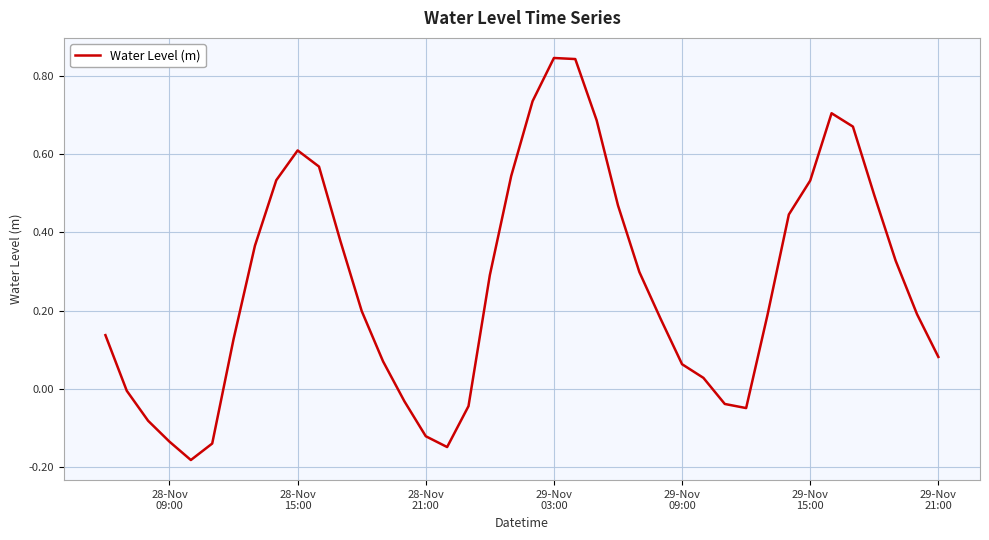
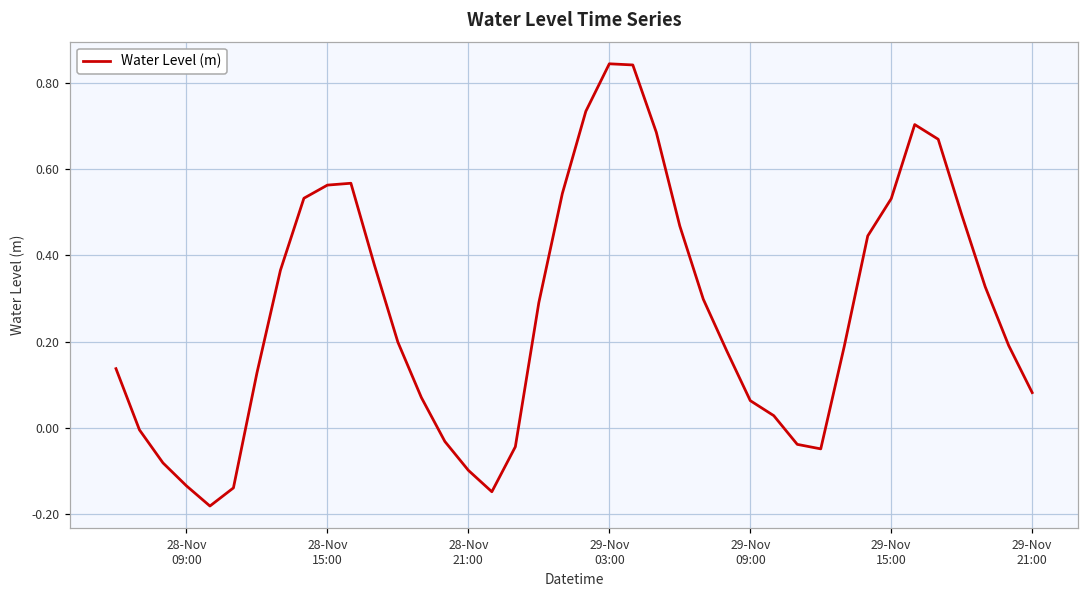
  {
    "28-Nov 09:00": -0.14,
-   "28-Nov 15:00": 0.61,
-   "28-Nov 21:00": -0.12,
+   "28-Nov 15:00": 0.56,
+   "28-Nov 21:00": -0.10,
    "29-Nov 03:00": 0.84,
    "29-Nov 09:00": 0.06,
    "29-Nov 15:00": 0.53,
    "29-Nov 21:00": 0.08
  }
